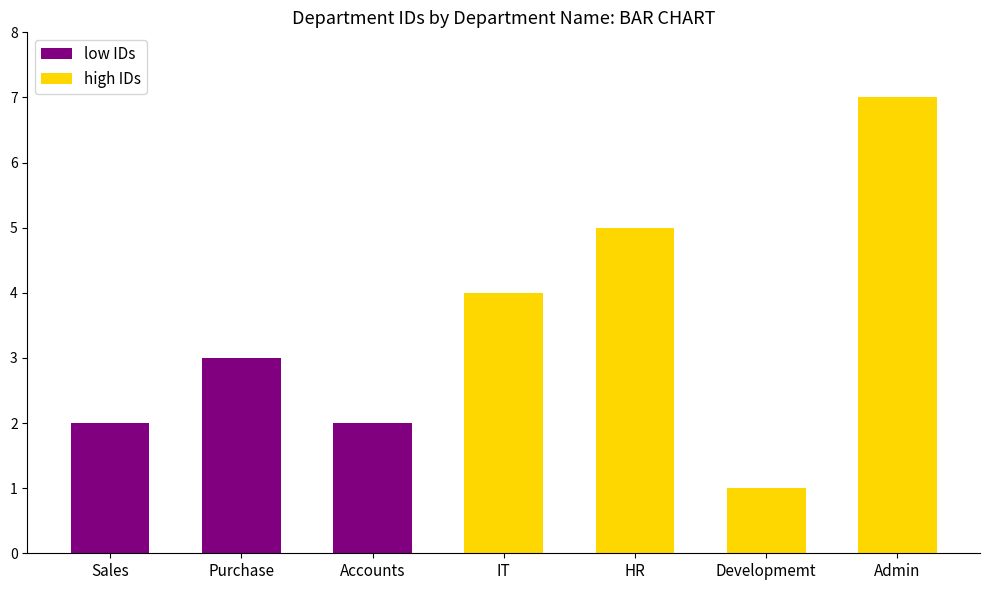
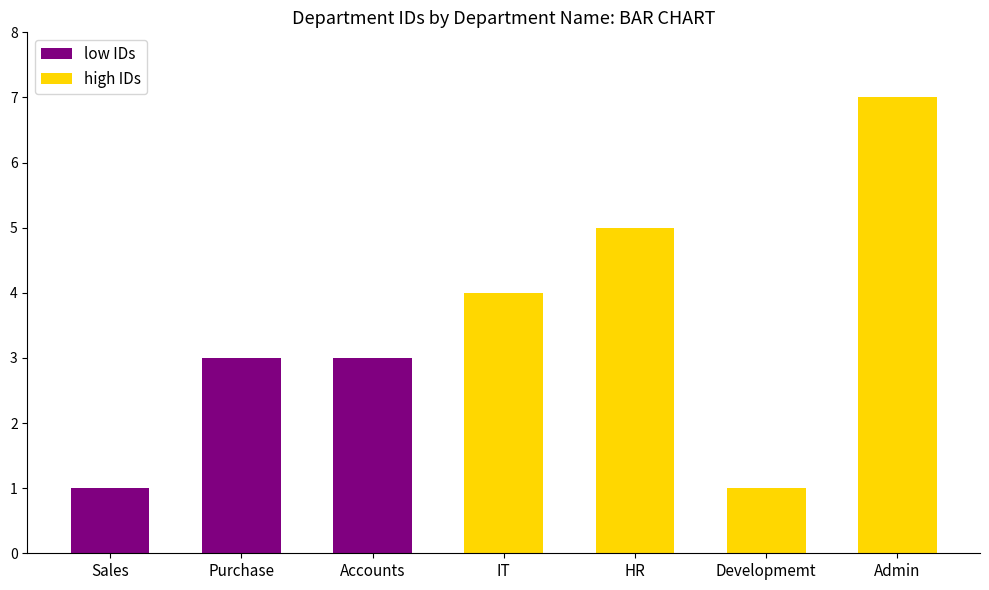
  {
-   "Sales": 2,
+   "Sales": 1,
    "Purchase": 3,
-   "Accounts": 2,
+   "Accounts": 3,
    "IT": 4,
    "HR": 5,
    "Developmemt": 1,
    "Admin": 7
  }
